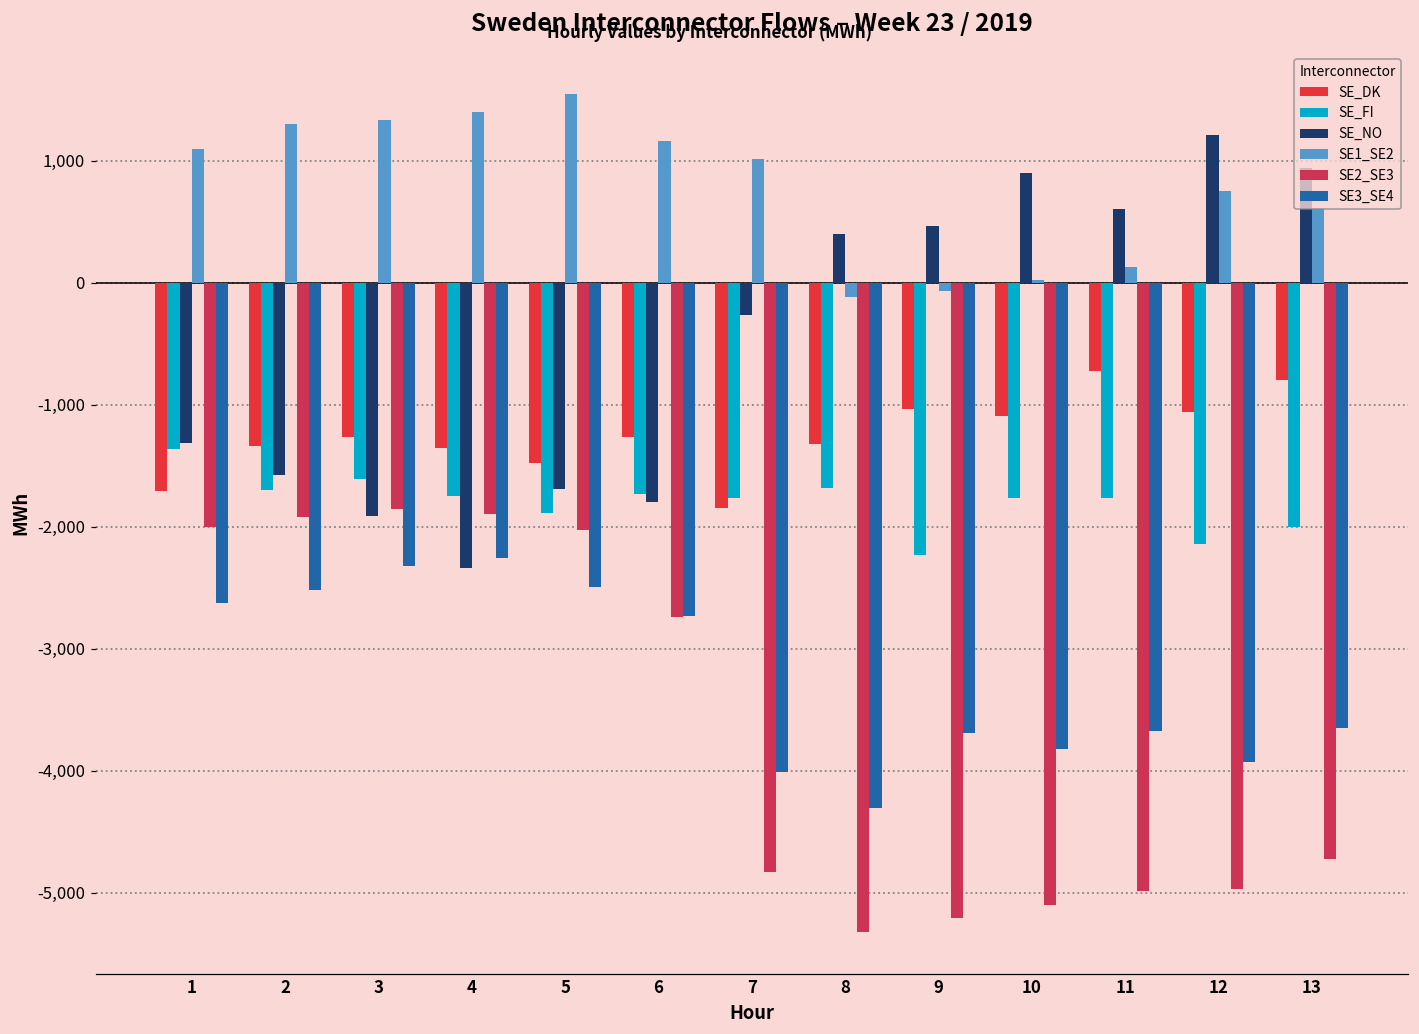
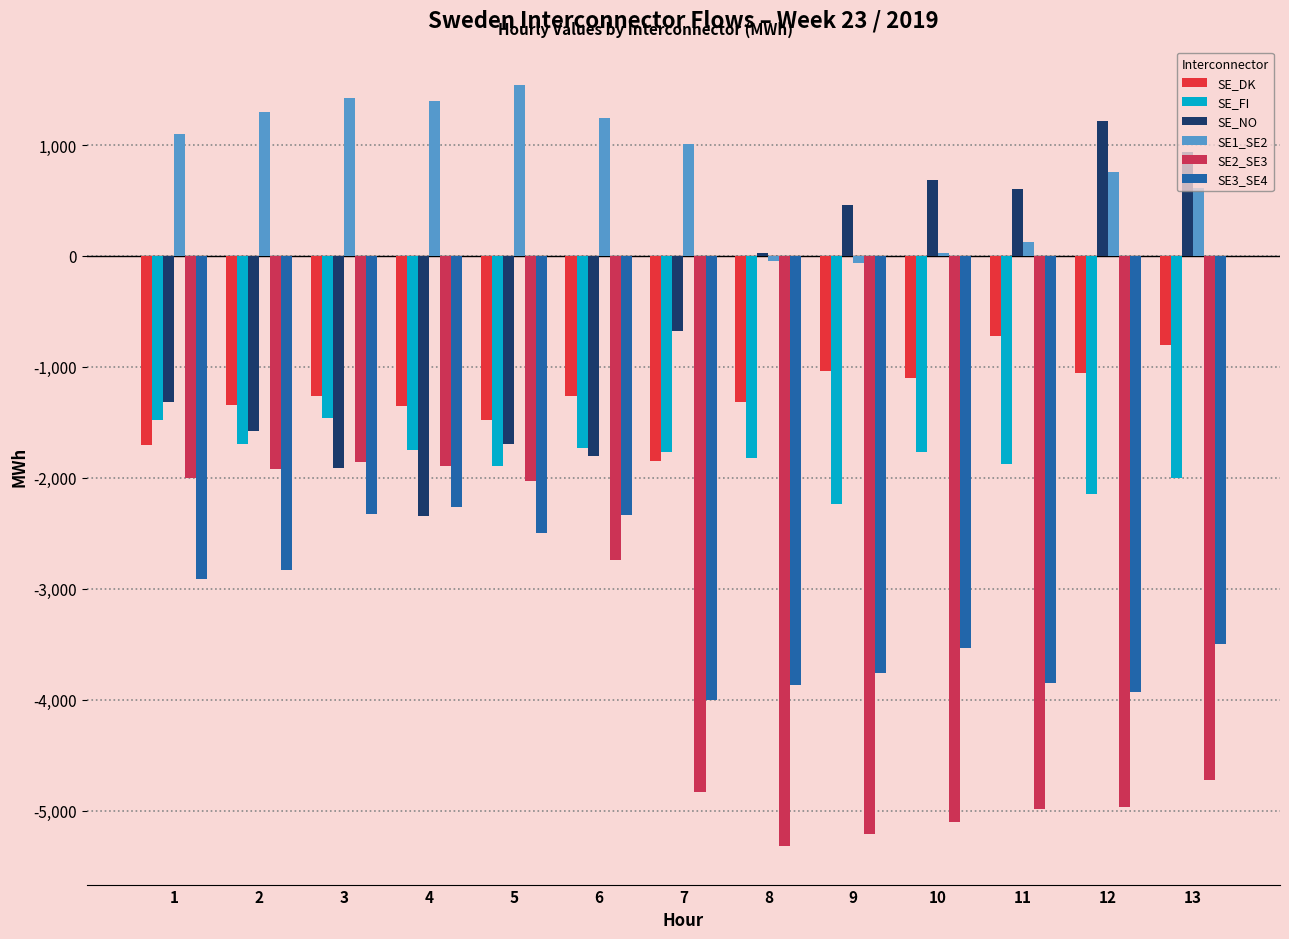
  {
    "SE_FI": {
-     "1": "-1,370",
+     "1": "-1,480",
      "2": "-1,700",
-     "3": "-1,610",
+     "3": "-1,460",
      "4": "-1,750",
      "5": "-1,890",
      "6": "-1,730",
      "7": "-1,760",
-     "8": "-1,680",
+     "8": "-1,820",
      "9": "-2,240",
      "10": "-1,770",
-     "11": "-1,770",
+     "11": "-1,870",
      "12": "-2,140",
      "13": "-2,010"
    },
    "SE_NO": {
      "1": "-1,310",
      "2": "-1,580",
      "3": "-1,920",
      "4": "-2,340",
      "5": "-1,690",
      "6": "-1,800",
-     "7": "-270",
-     "8": "400",
+     "7": "-680",
+     "8": "20",
      "9": "460",
-     "10": "900",
+     "10": "690",
      "11": "610",
      "12": "1,210"
    },
    "SE1_SE2": {
      "1": "1,100",
      "2": "1,300",
-     "3": "1,330",
+     "3": "1,430",
      "4": "1,400",
      "5": "1,550",
-     "6": "1,160",
+     "6": "1,240",
      "7": "1,010",
-     "8": "-120",
+     "8": "-50",
      "9": "-70",
      "10": "20",
      "11": "130",
      "12": "760"
    },
    "SE3_SE4": {
-     "1": "-2,630",
-     "2": "-2,520",
+     "1": "-2,910",
+     "2": "-2,830",
      "3": "-2,330",
      "4": "-2,260",
      "5": "-2,500",
-     "6": "-2,730",
+     "6": "-2,330",
      "7": "-4,010",
-     "8": "-4,310",
-     "9": "-3,690",
-     "10": "-3,820",
-     "11": "-3,680",
+     "8": "-3,860",
+     "9": "-3,760",
+     "10": "-3,540",
+     "11": "-3,850",
      "12": "-3,930",
-     "13": "-3,650"
+     "13": "-3,500"
    }
  }
